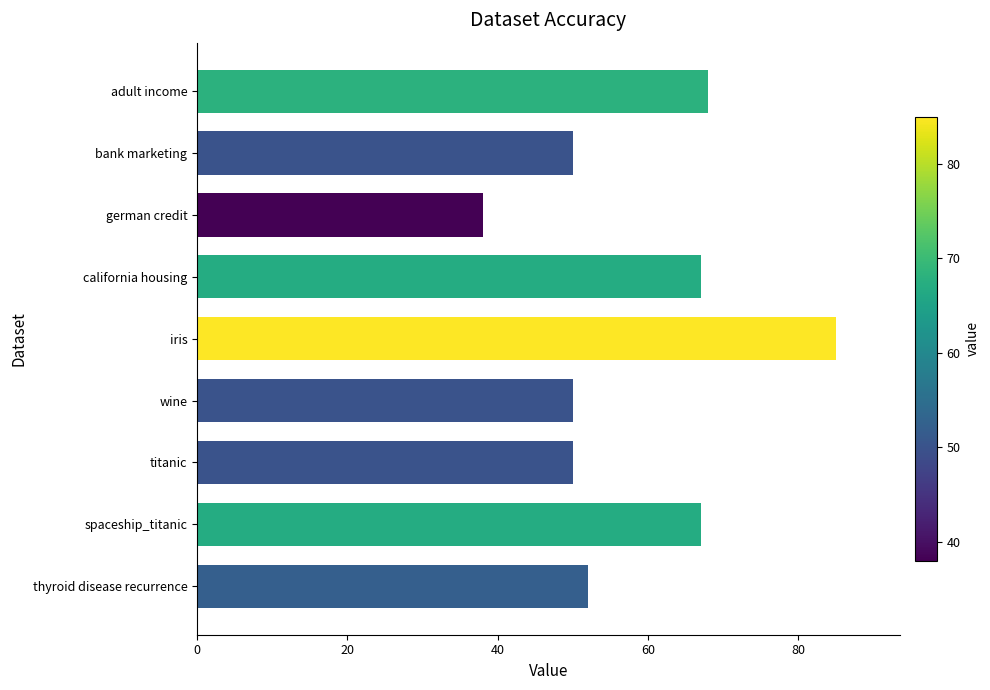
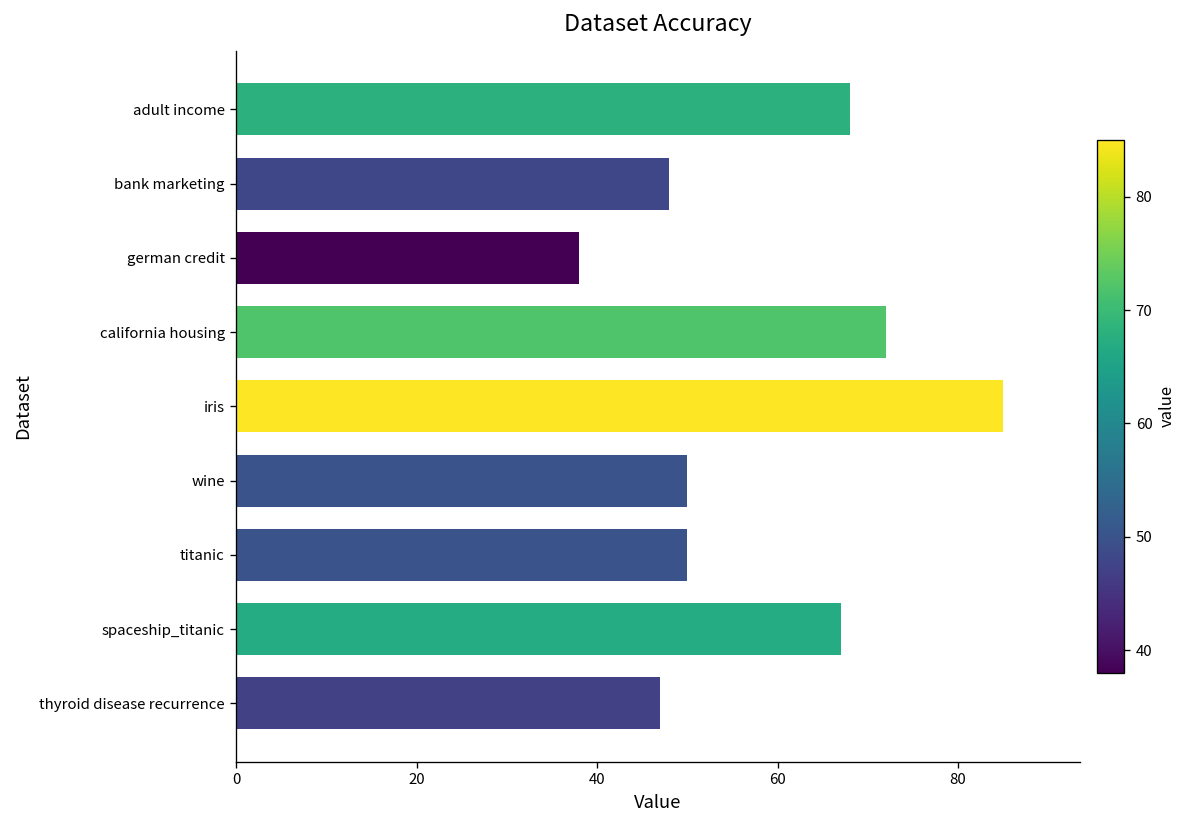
  {
    "adult income": 68,
-   "bank marketing": 50,
+   "bank marketing": 48,
    "german credit": 38,
-   "california housing": 67,
+   "california housing": 72,
    "iris": 85,
    "wine": 50,
    "titanic": 50,
    "spaceship_titanic": 67,
-   "thyroid disease recurrence": 52
+   "thyroid disease recurrence": 47
  }
